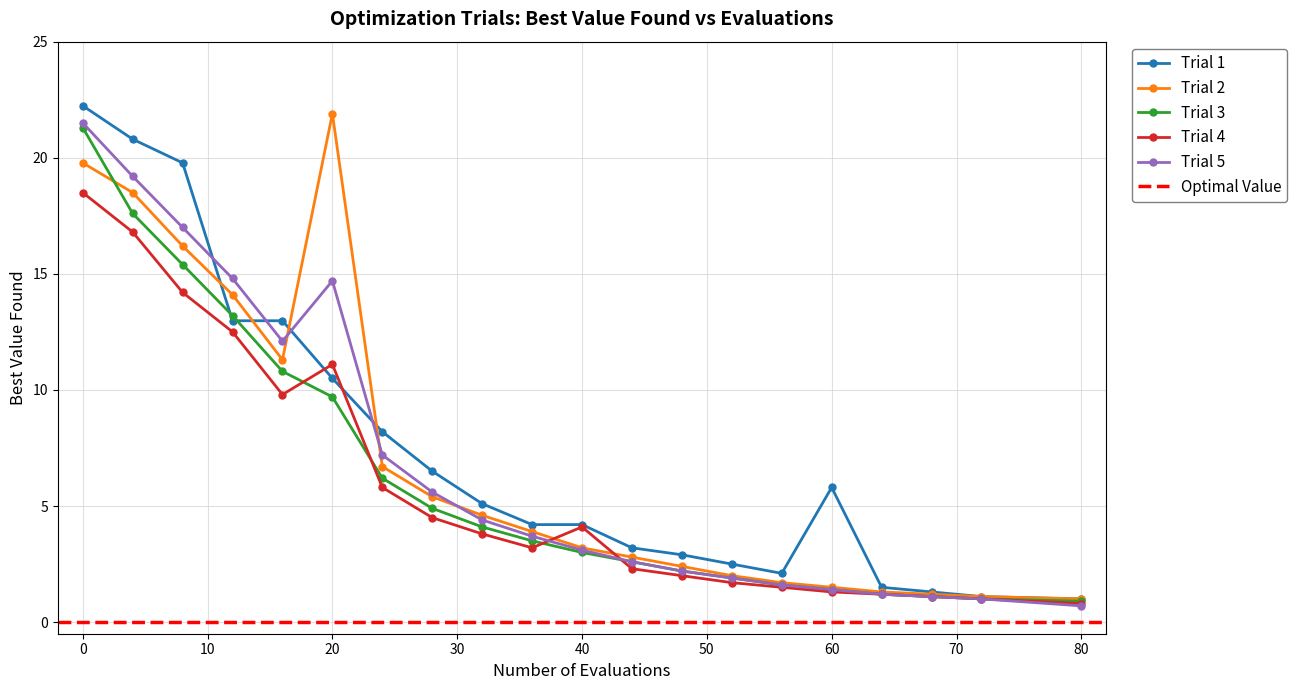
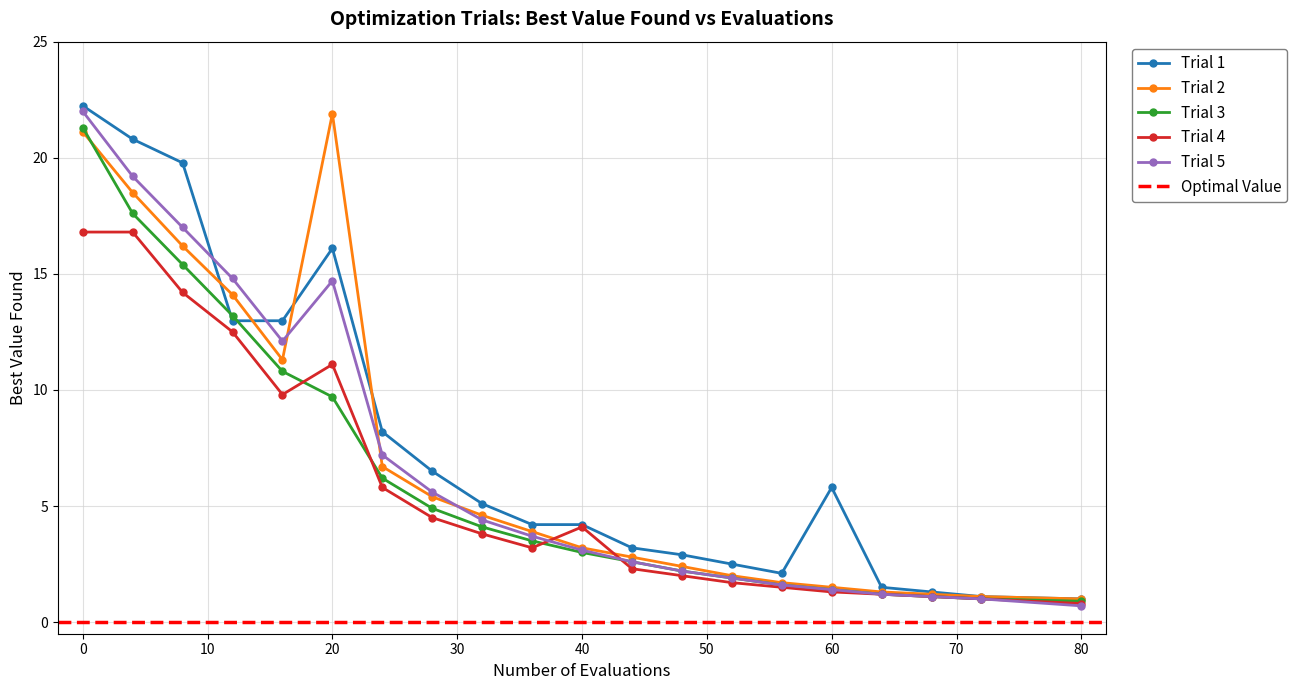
  {
    "Trial 1": {
      "0": 22.2,
-     "20": 10.5,
+     "20": 16.1,
      "60": 5.8
    },
    "Trial 2": {
-     "0": 19.8,
+     "0": 21.1,
      "20": 21.9
    },
    "Trial 3": {
      "0": 21.3,
      "20": 9.7
    },
    "Trial 4": {
-     "0": 18.5,
+     "0": 16.8,
      "20": 11.1
    },
    "Trial 5": {
-     "0": 21.5,
+     "0": 22.0,
      "20": 14.7
    }
  }
